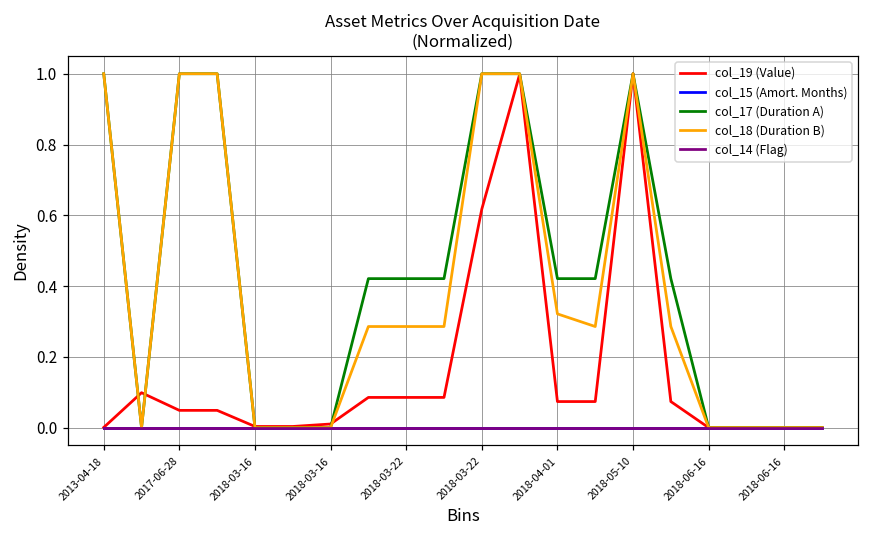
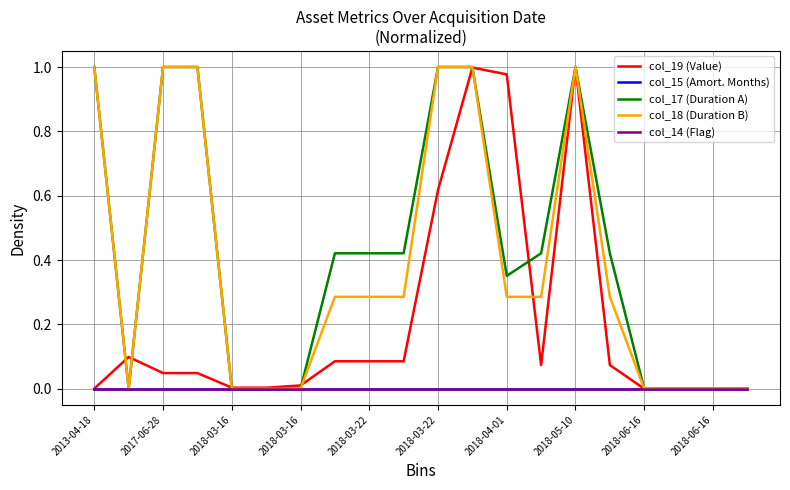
  {
    "col_19 (Value)": {
-     "2018-04-01": 0.07
+     "2018-04-01": 0.98
    },
    "col_14 (Flag)": {
      "2018-04-01": 0.00,
      "2018-05-10": 0.00
    },
    "col_17 (Duration A)": {
-     "2018-04-01": 0.42
+     "2018-04-01": 0.35
    },
    "col_18 (Duration B)": {
-     "2018-04-01": 0.32
+     "2018-04-01": 0.29
    }
  }
